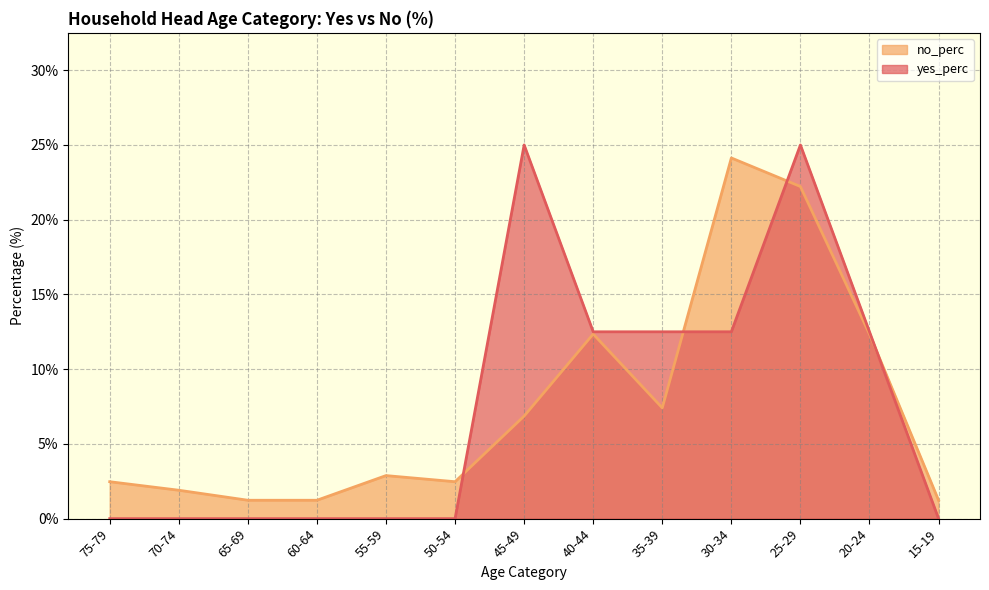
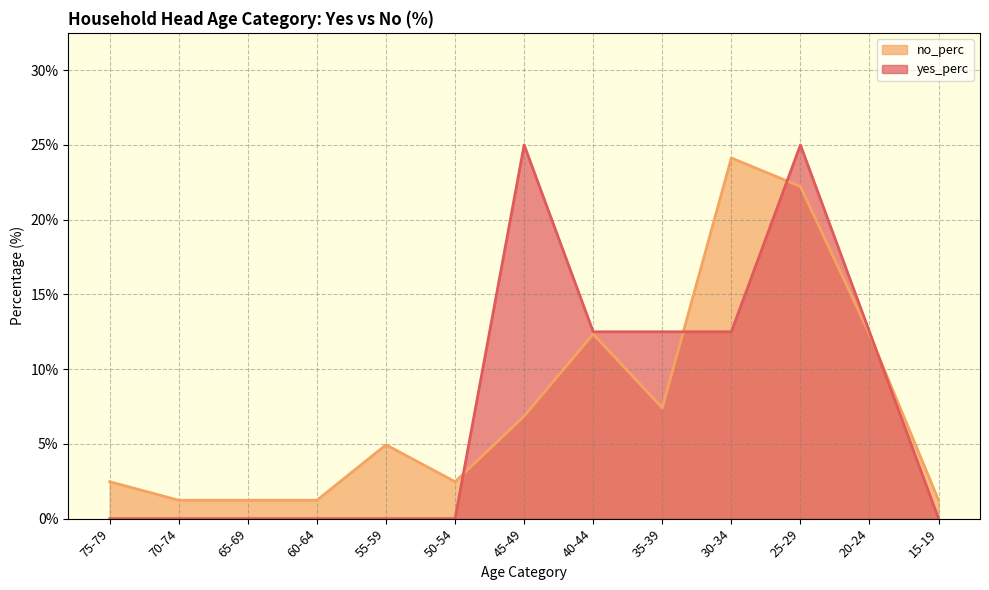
  {
    "no_perc": {
      "75-79": "2.5%",
-     "70-74": "1.9%",
+     "70-74": "1.2%",
      "65-69": "1.2%",
      "60-64": "1.2%",
-     "55-59": "2.9%",
+     "55-59": "4.9%",
      "50-54": "2.5%",
      "45-49": "6.9%",
      "35-39": "7.4%",
      "30-34": "24.1%",
      "25-29": "22.2%",
      "15-19": "1.2%"
    },
    "yes_perc": {
      "75-79": "0.0%",
      "70-74": "0.0%",
      "65-69": "0.0%",
      "60-64": "0.0%",
      "55-59": "0.0%",
      "50-54": "0.0%",
      "45-49": "25.0%",
      "35-39": "12.5%",
      "30-34": "12.5%",
      "25-29": "25.0%",
      "15-19": "0.0%"
    }
  }
